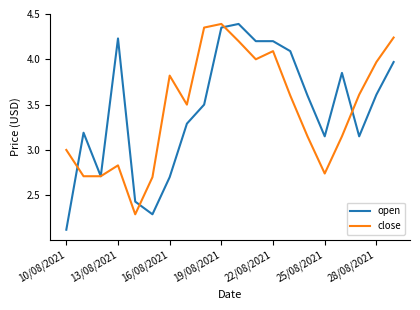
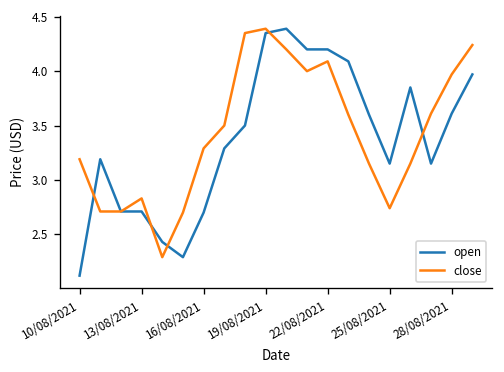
  {
    "open": {
      "10/08/2021": 2.1,
-     "13/08/2021": 4.2,
+     "13/08/2021": 2.7,
      "16/08/2021": 2.7,
      "19/08/2021": 4.4,
      "22/08/2021": 4.2,
      "25/08/2021": 3.2,
      "28/08/2021": 3.6
    },
    "close": {
-     "10/08/2021": 3.0,
+     "10/08/2021": 3.2,
      "13/08/2021": 2.8,
-     "16/08/2021": 3.8,
+     "16/08/2021": 3.3,
      "19/08/2021": 4.4,
      "22/08/2021": 4.1,
      "25/08/2021": 2.7,
      "28/08/2021": 4.0
    }
  }
